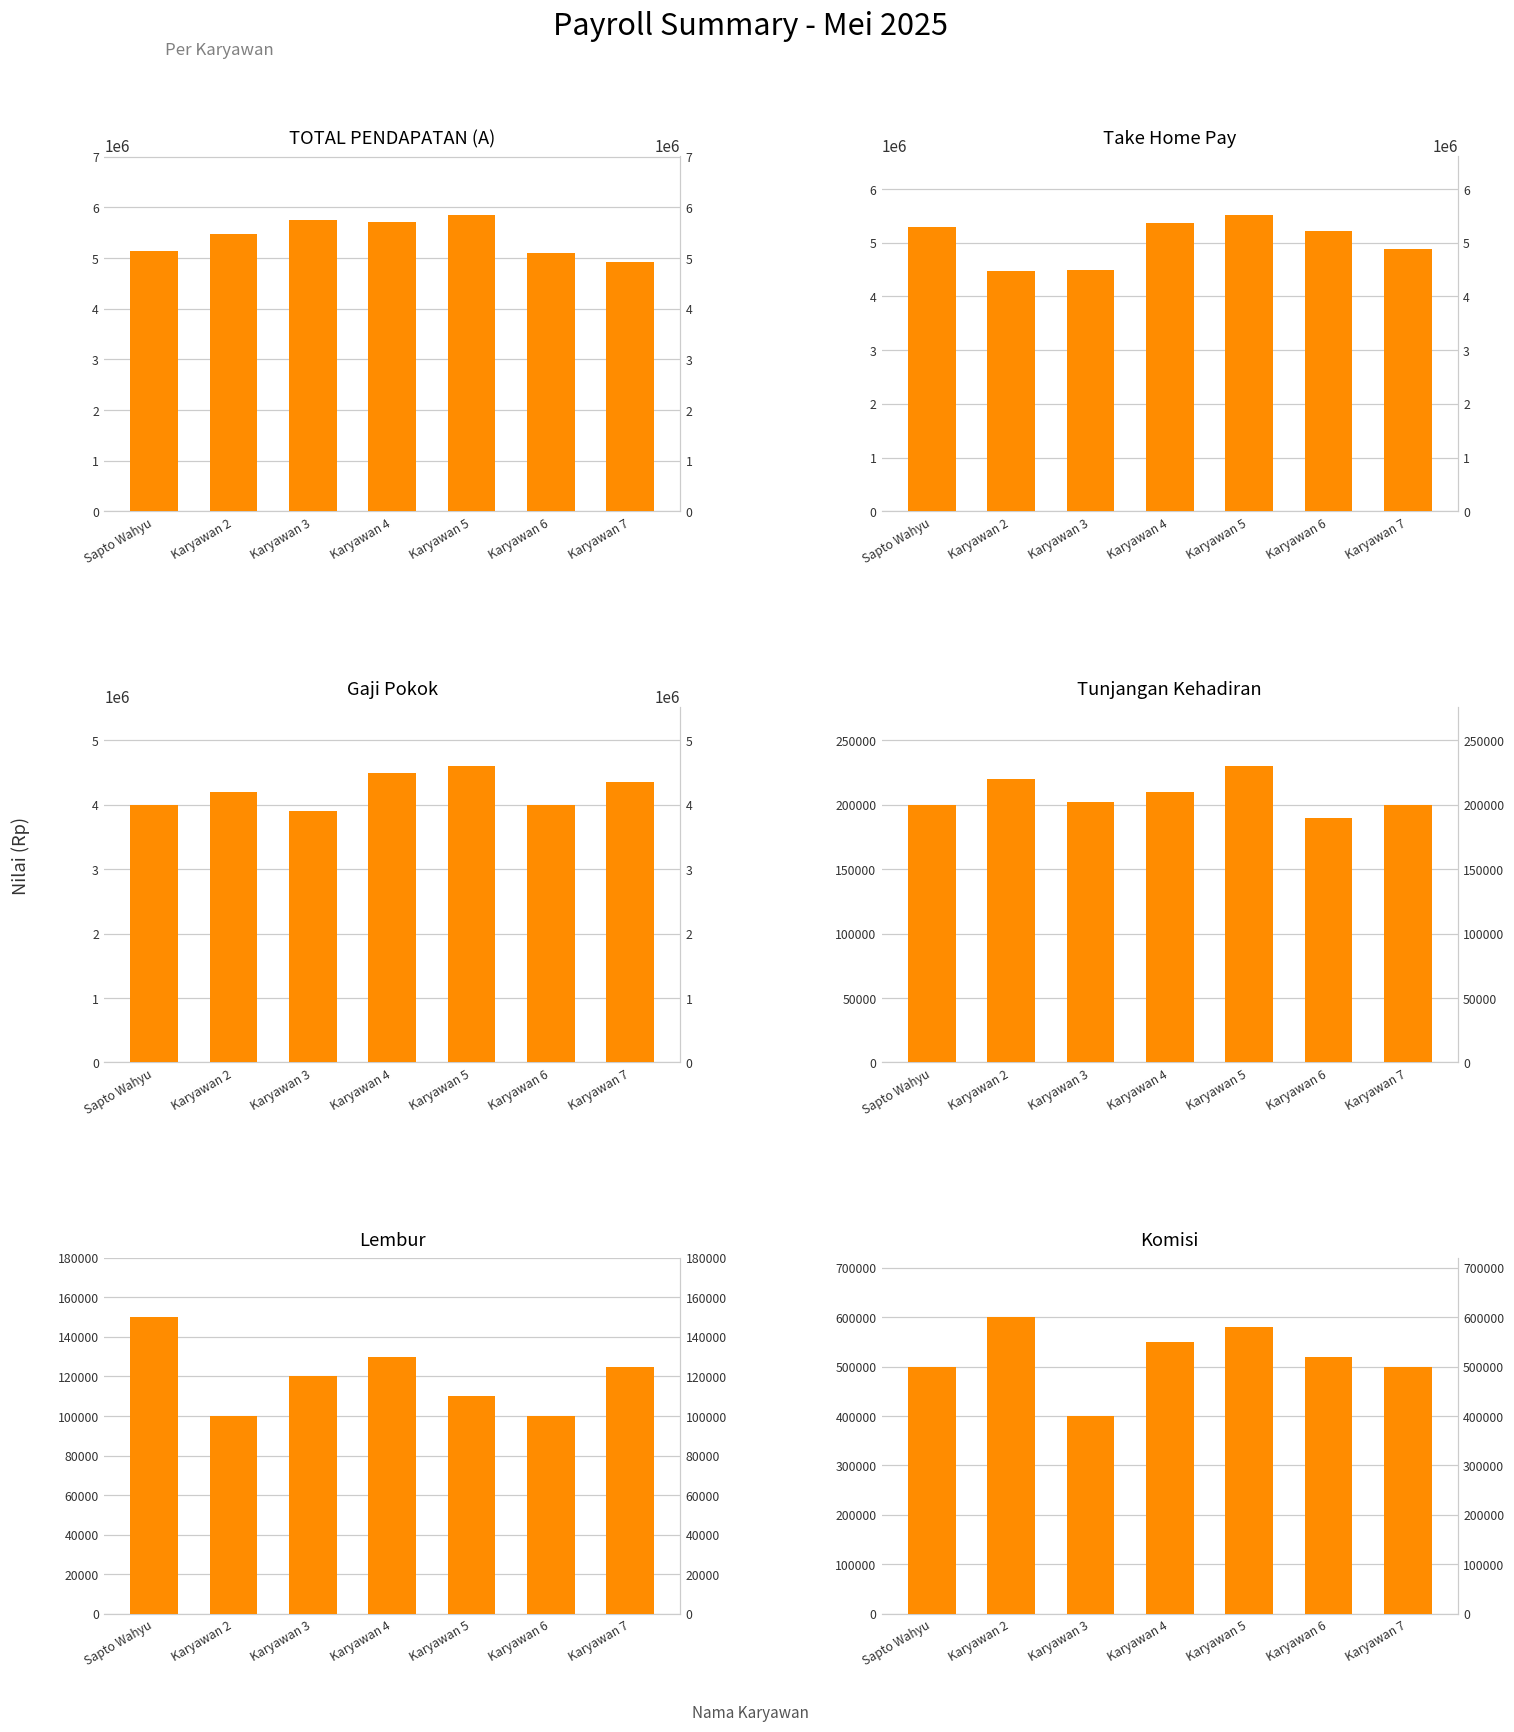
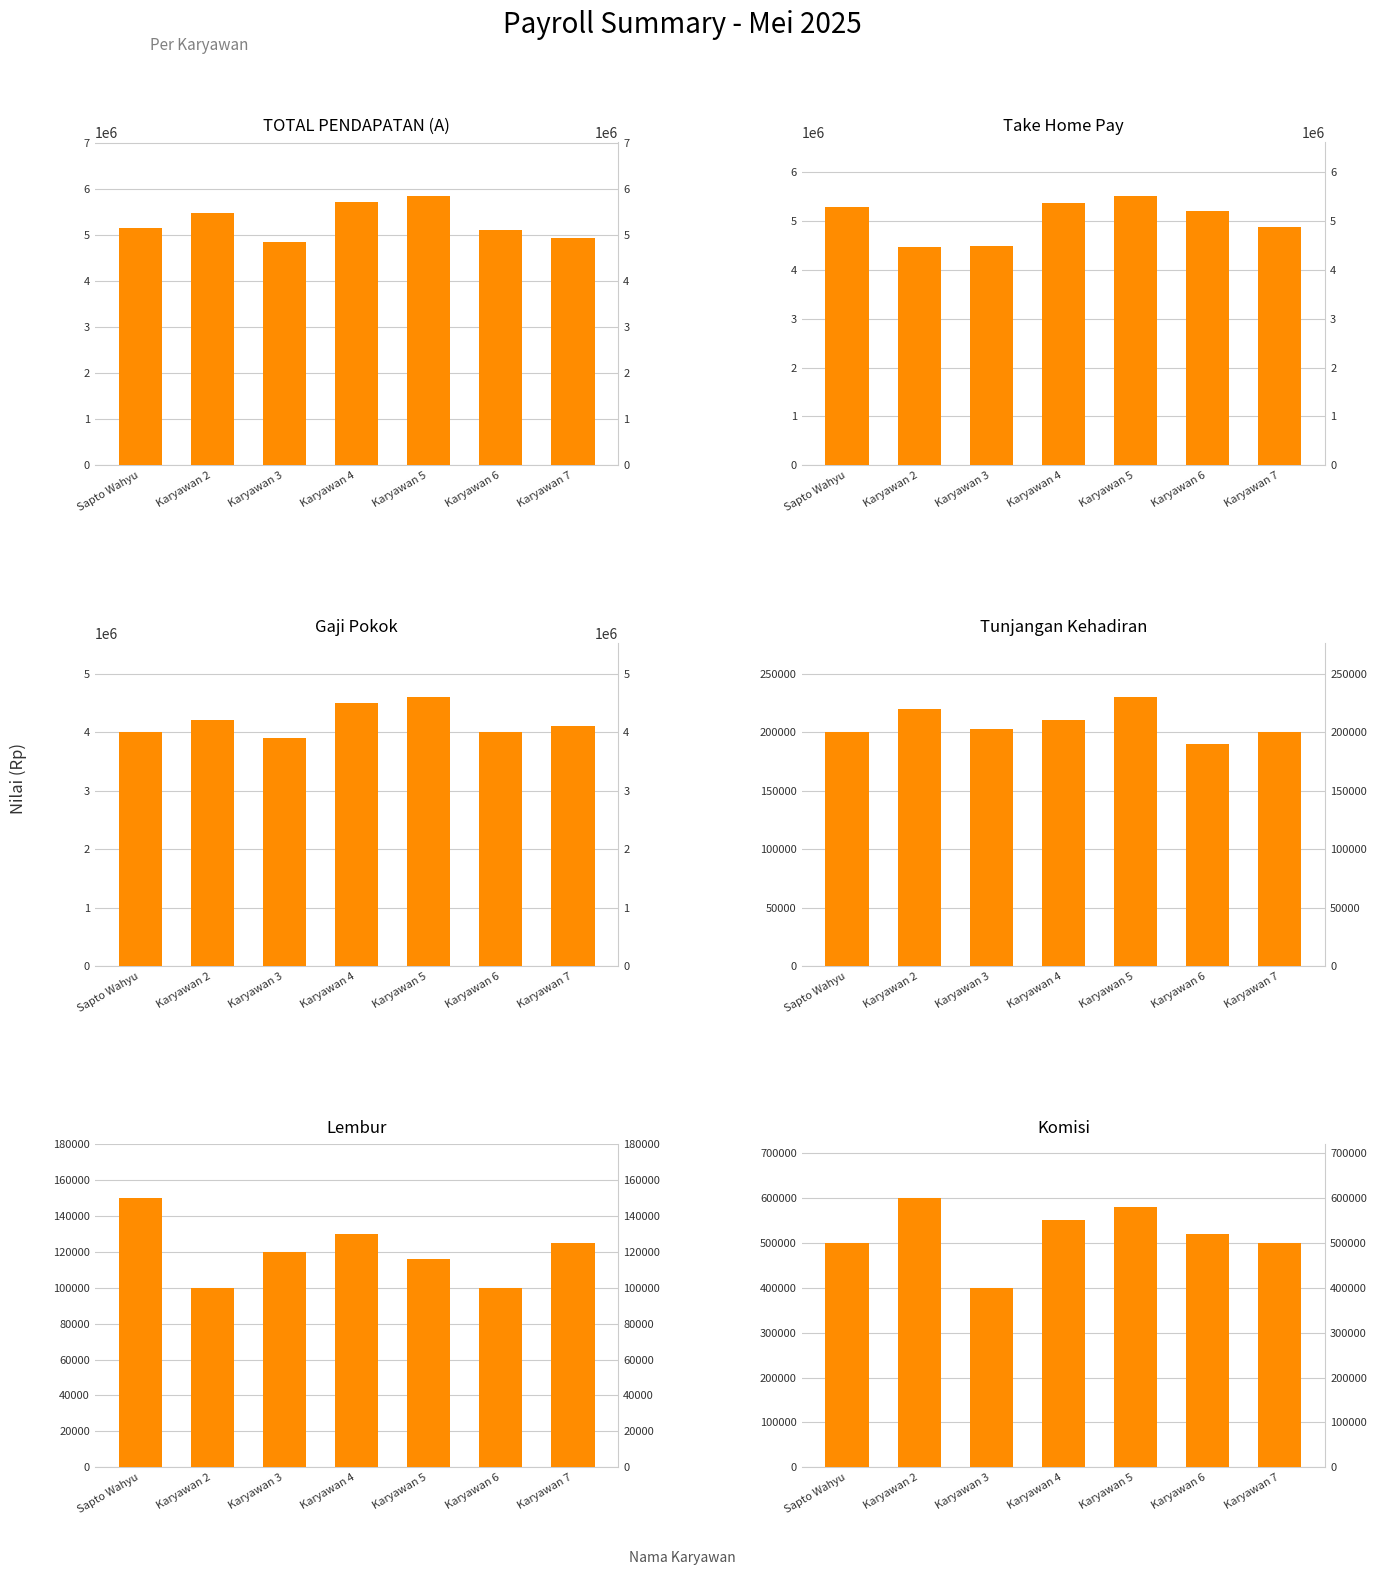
  {
    "TOTAL PENDAPATAN (A)": {
      "Sapto Wahyu": 5200000,
      "Karyawan 2": 5500000,
-     "Karyawan 3": 5700000,
+     "Karyawan 3": 4900000,
      "Karyawan 4": 5700000,
      "Karyawan 5": 5900000,
      "Karyawan 6": 5100000,
      "Karyawan 7": 4900000
    },
    "Take Home Pay": {
      "Sapto Wahyu": 5300000,
      "Karyawan 2": 4500000,
      "Karyawan 3": 4500000,
      "Karyawan 4": 5400000,
      "Karyawan 5": 5500000,
      "Karyawan 6": 5200000,
      "Karyawan 7": 4900000
    },
    "Gaji Pokok": {
      "Sapto Wahyu": 4000000,
      "Karyawan 2": 4200000,
      "Karyawan 3": 3900000,
      "Karyawan 4": 4500000,
      "Karyawan 5": 4600000,
      "Karyawan 6": 4000000,
-     "Karyawan 7": 4400000
+     "Karyawan 7": 4100000
    },
    "Tunjangan Kehadiran": {
      "Sapto Wahyu": 200000,
      "Karyawan 2": 220000,
      "Karyawan 3": 202000,
      "Karyawan 4": 210000,
      "Karyawan 5": 230000,
      "Karyawan 6": 190000,
      "Karyawan 7": 200000
    },
    "Lembur": {
      "Sapto Wahyu": 150000,
      "Karyawan 2": 100000,
      "Karyawan 3": 120000,
      "Karyawan 4": 130000,
-     "Karyawan 5": 110000,
+     "Karyawan 5": 116000,
      "Karyawan 6": 100000,
      "Karyawan 7": 125000
    },
    "Komisi": {
      "Sapto Wahyu": 500000,
      "Karyawan 2": 600000,
      "Karyawan 3": 400000,
      "Karyawan 4": 550000,
      "Karyawan 5": 580000,
      "Karyawan 6": 520000,
      "Karyawan 7": 500000
    }
  }
